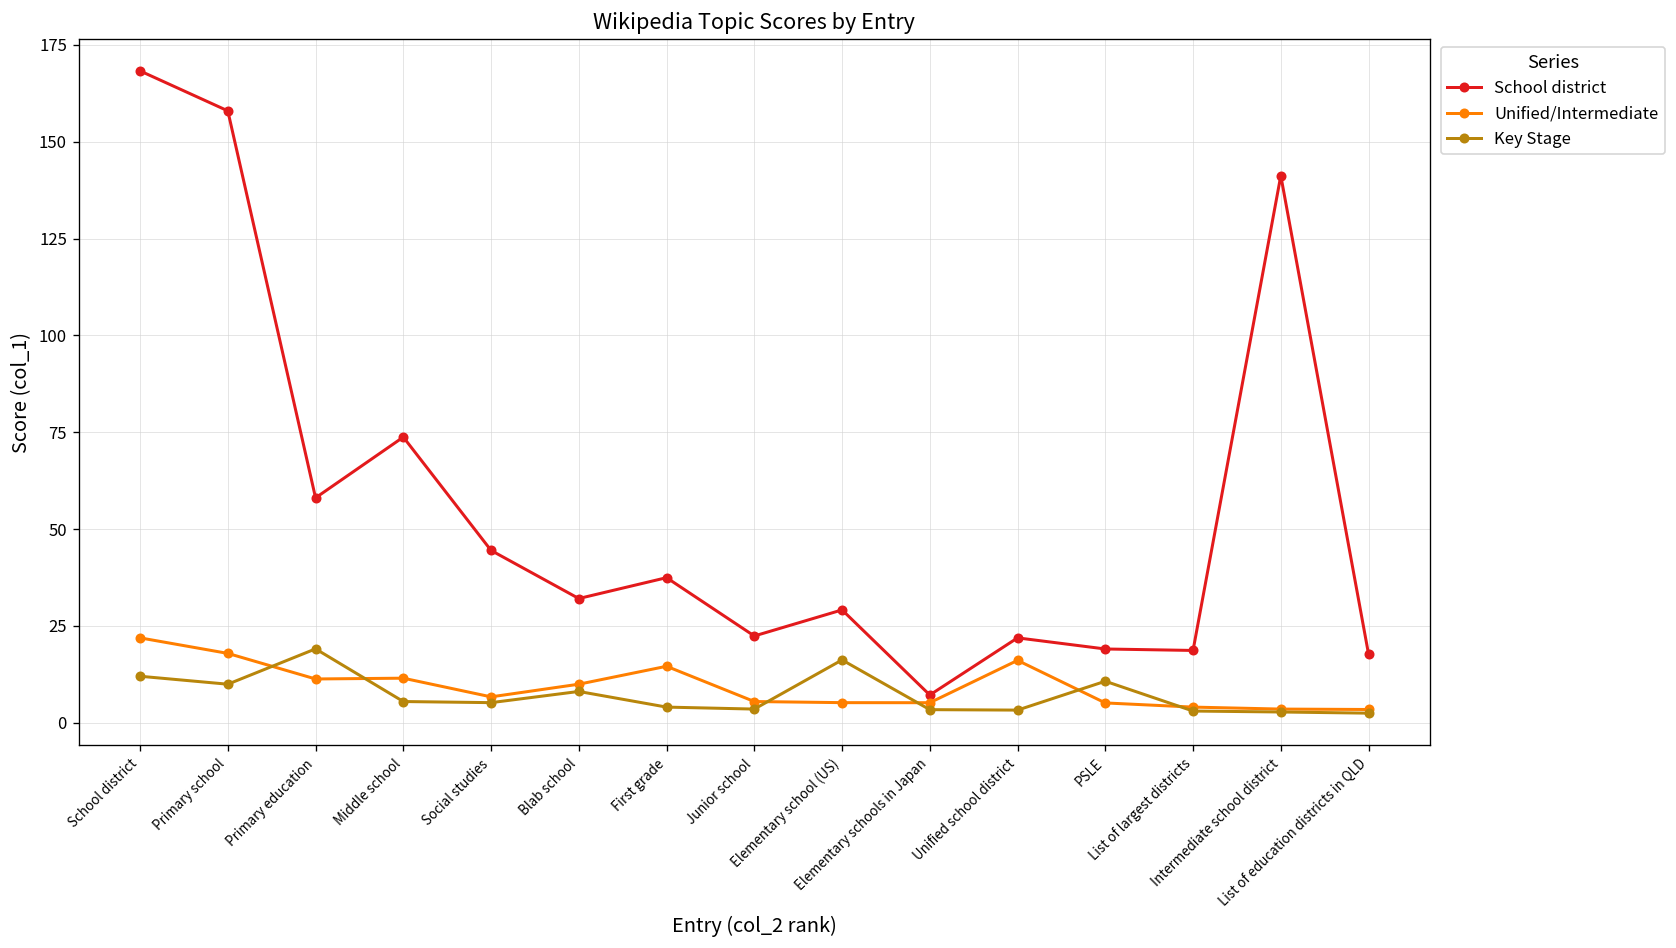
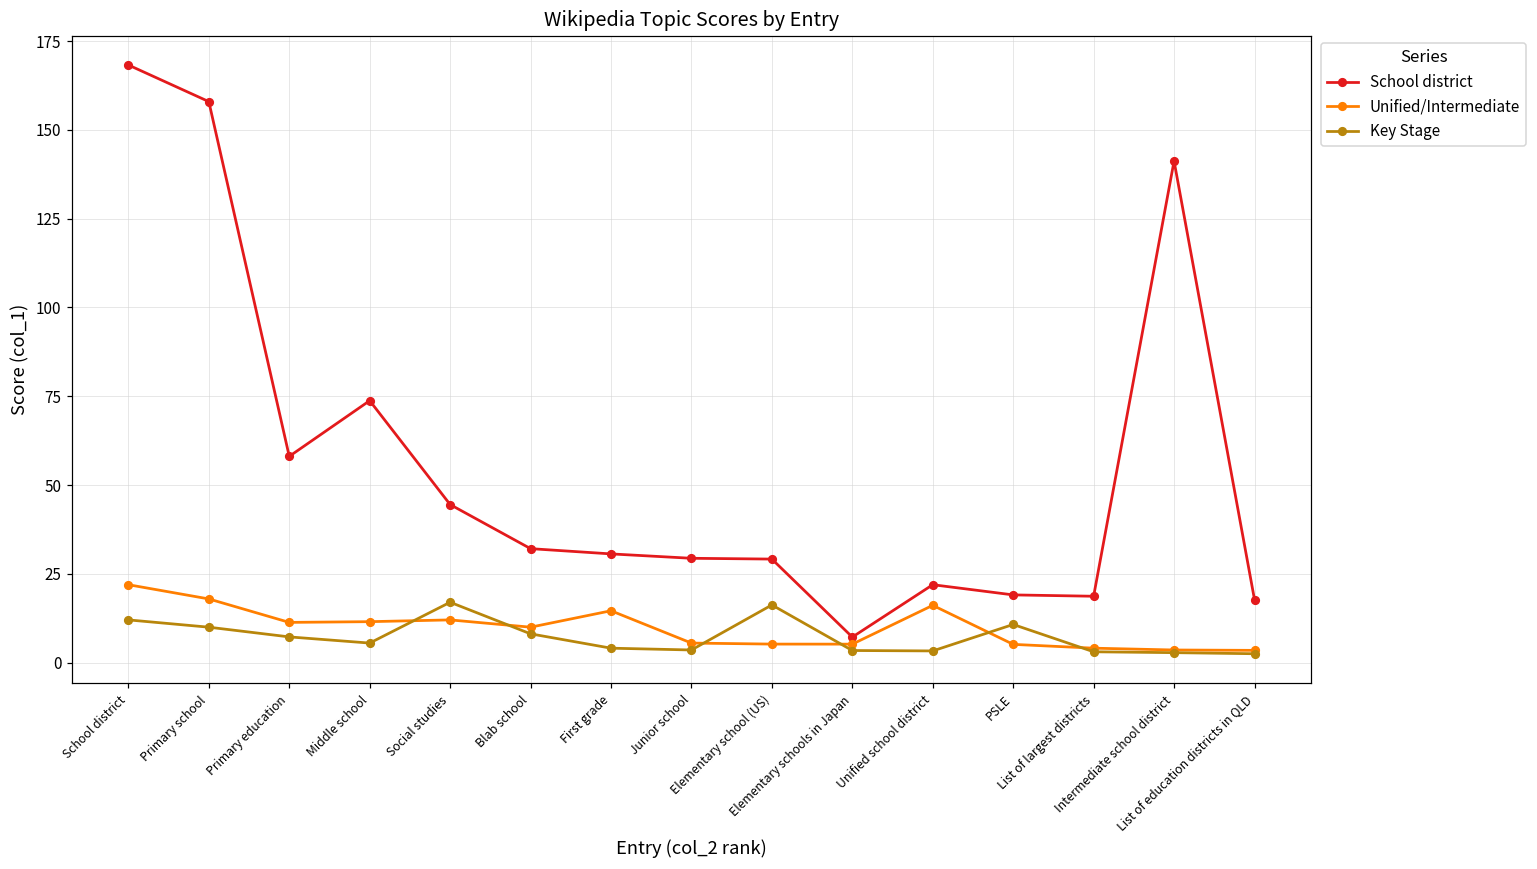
  {
    "School district": {
      "School district": 168,
      "Primary school": 158,
      "Primary education": 58,
      "Middle school": 74,
      "Social studies": 45,
      "Blab school": 32,
-     "First grade": 37,
-     "Junior school": 22,
+     "First grade": 31,
+     "Junior school": 29,
      "Elementary school (US)": 29,
      "Elementary schools in Japan": 7,
      "Unified school district": 22,
      "PSLE": 19,
      "List of largest districts": 19,
      "Intermediate school district": 141,
      "List of education districts in QLD": 18
    },
    "Unified/Intermediate": {
      "School district": 22,
      "Primary school": 18,
      "Primary education": 11,
      "Middle school": 12,
-     "Social studies": 7,
+     "Social studies": 12,
      "Blab school": 10,
      "First grade": 15,
      "Junior school": 5,
      "Elementary school (US)": 5,
      "Elementary schools in Japan": 5,
      "Unified school district": 16,
      "PSLE": 5,
      "List of largest districts": 4,
      "List of education districts in QLD": 3
    },
    "Key Stage": {
      "School district": 12,
      "Primary school": 10,
-     "Primary education": 19,
+     "Primary education": 7,
      "Middle school": 5,
-     "Social studies": 5,
+     "Social studies": 17,
      "Blab school": 8,
      "First grade": 4,
      "Junior school": 4,
      "Elementary school (US)": 16,
      "Elementary schools in Japan": 3,
      "Unified school district": 3,
      "PSLE": 11,
      "List of largest districts": 3,
      "List of education districts in QLD": 2
    }
  }
